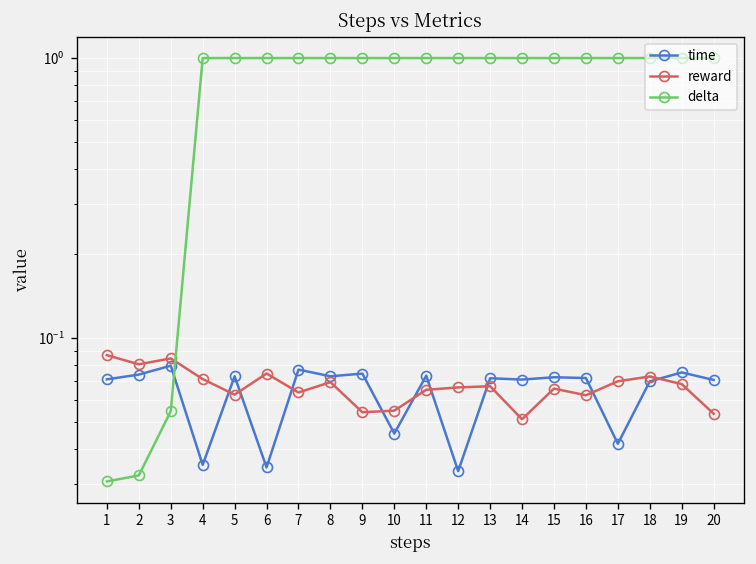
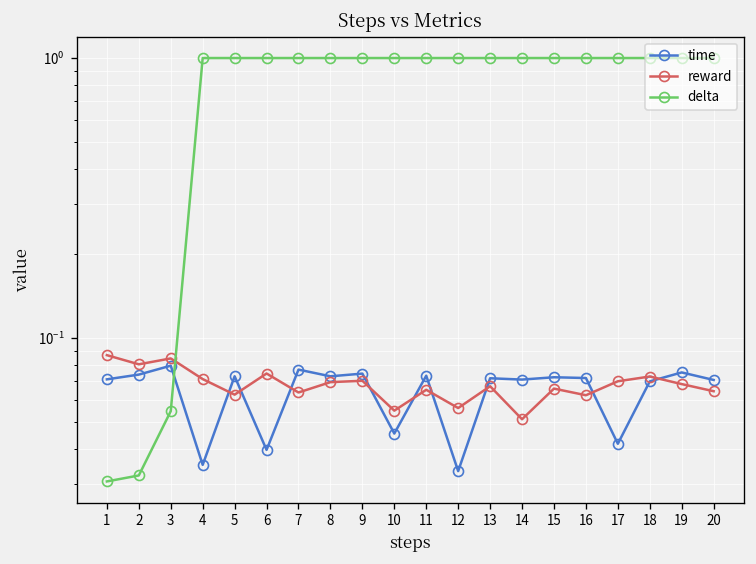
  {
    "time": {
      "1": 0.071,
      "2": 0.074,
      "3": 0.080,
      "4": 0.035,
      "5": 0.073,
-     "6": 0.034,
+     "6": 0.040,
      "7": 0.077,
      "8": 0.073,
      "9": 0.075,
      "10": 0.046,
      "11": 0.073,
      "12": 0.033,
      "13": 0.072,
      "14": 0.071,
      "15": 0.072,
      "16": 0.072,
      "17": 0.042,
      "18": 0.070,
      "19": 0.075,
      "20": 0.071
    },
    "reward": {
      "1": 0.087,
      "2": 0.081,
      "3": 0.085,
      "4": 0.071,
      "5": 0.063,
      "6": 0.075,
      "7": 0.064,
      "8": 0.070,
-     "9": 0.054,
+     "9": 0.070,
      "10": 0.055,
      "11": 0.065,
-     "12": 0.067,
+     "12": 0.056,
      "13": 0.067,
      "14": 0.051,
      "15": 0.066,
      "16": 0.062,
      "17": 0.070,
      "18": 0.073,
      "19": 0.068,
-     "20": 0.054
+     "20": 0.065
    },
    "delta": {
      "1": 0.031,
      "2": 0.032,
      "3": 0.055,
      "4": 1.00,
      "5": 1.00,
      "6": 1.00,
      "7": 1.00,
      "8": 1.00,
      "9": 1.00,
      "10": 1.00,
      "11": 1.00,
      "12": 1.00,
      "13": 1.00,
      "14": 1.00,
      "15": 1.00,
      "16": 1.00,
      "17": 1.00
    }
  }
